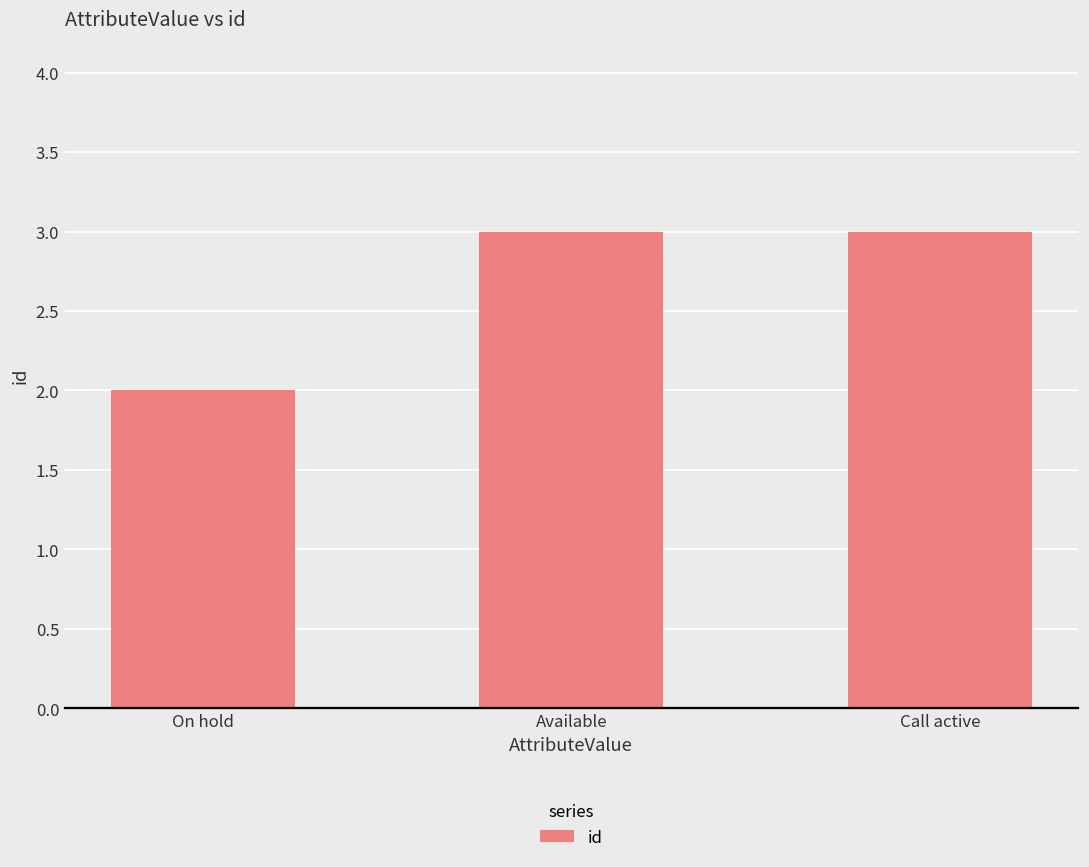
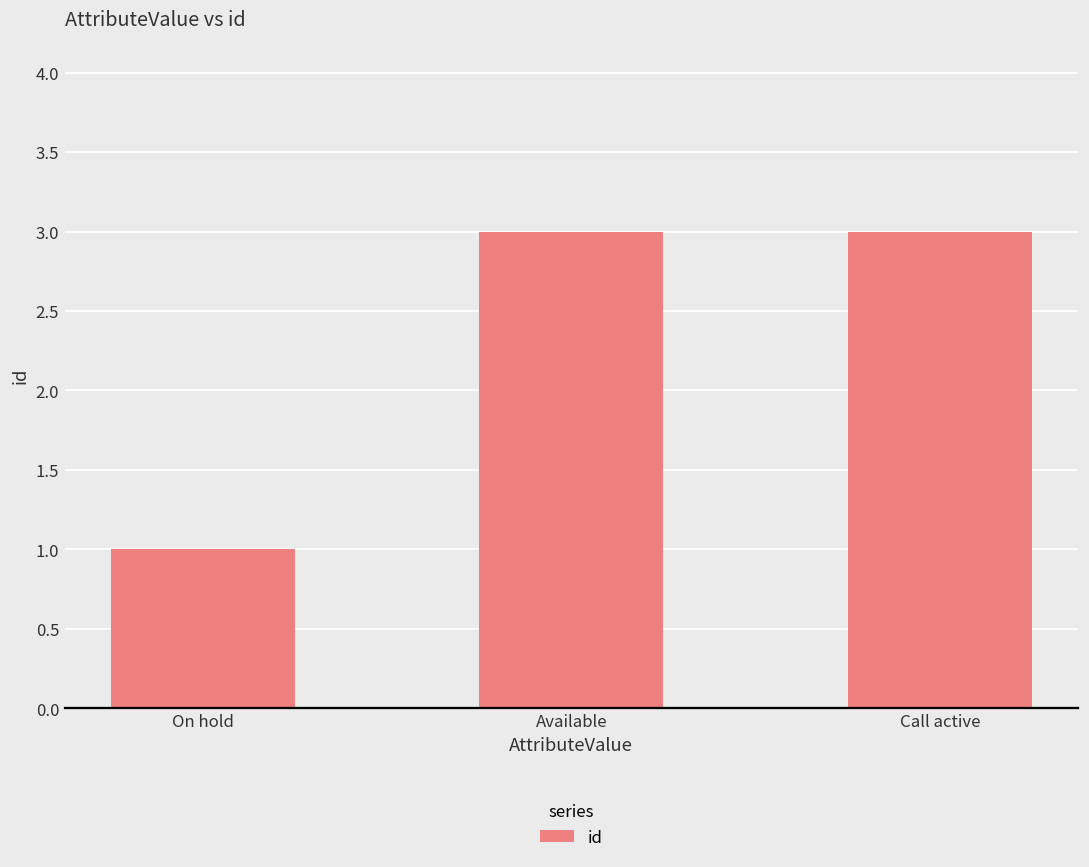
  {
-   "On hold": 2,
+   "On hold": 1,
    "Available": 3,
    "Call active": 3
  }
